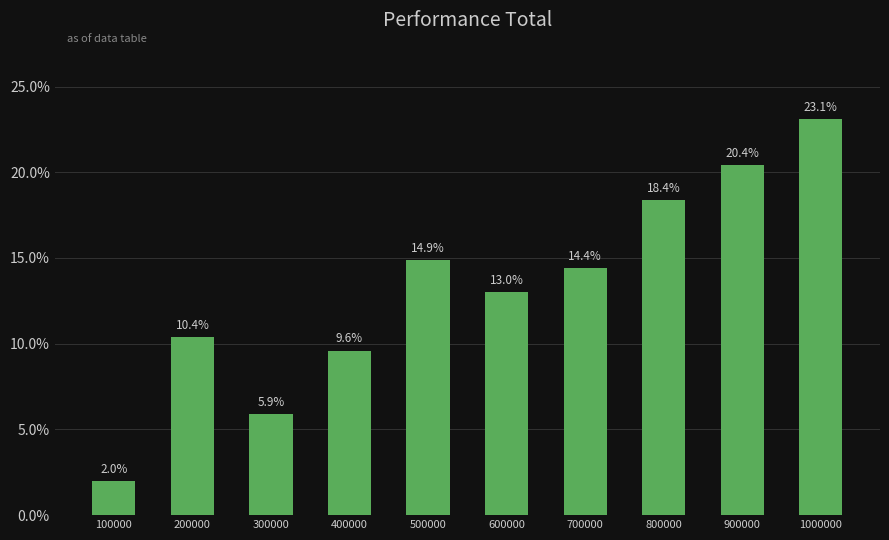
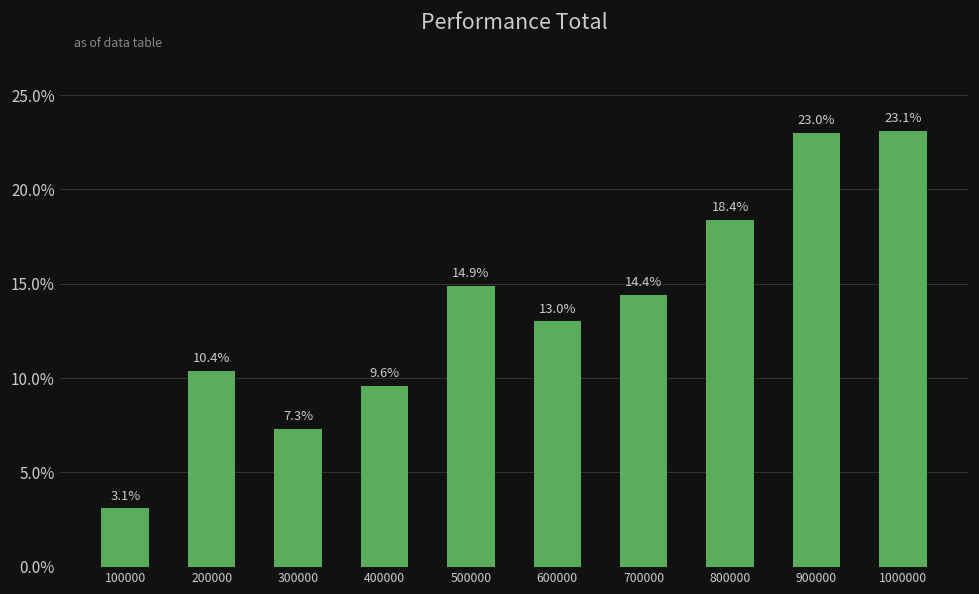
  {
-   "100000": "2.0%",
+   "100000": "3.1%",
    "200000": "10.4%",
-   "300000": "5.9%",
+   "300000": "7.3%",
    "400000": "9.6%",
    "500000": "14.9%",
    "600000": "13.0%",
    "700000": "14.4%",
    "800000": "18.4%",
-   "900000": "20.4%",
+   "900000": "23.0%",
    "1000000": "23.1%"
  }
